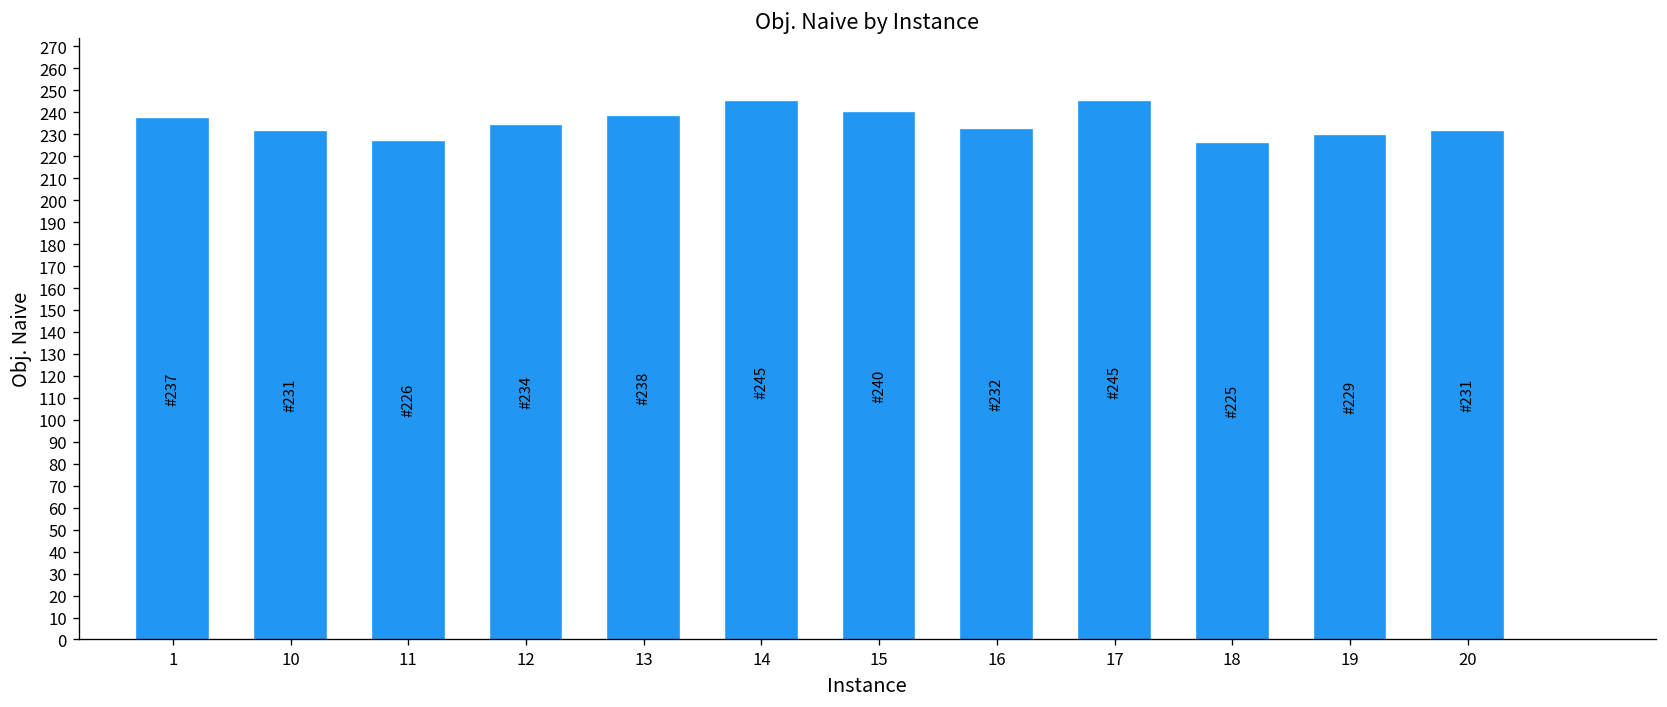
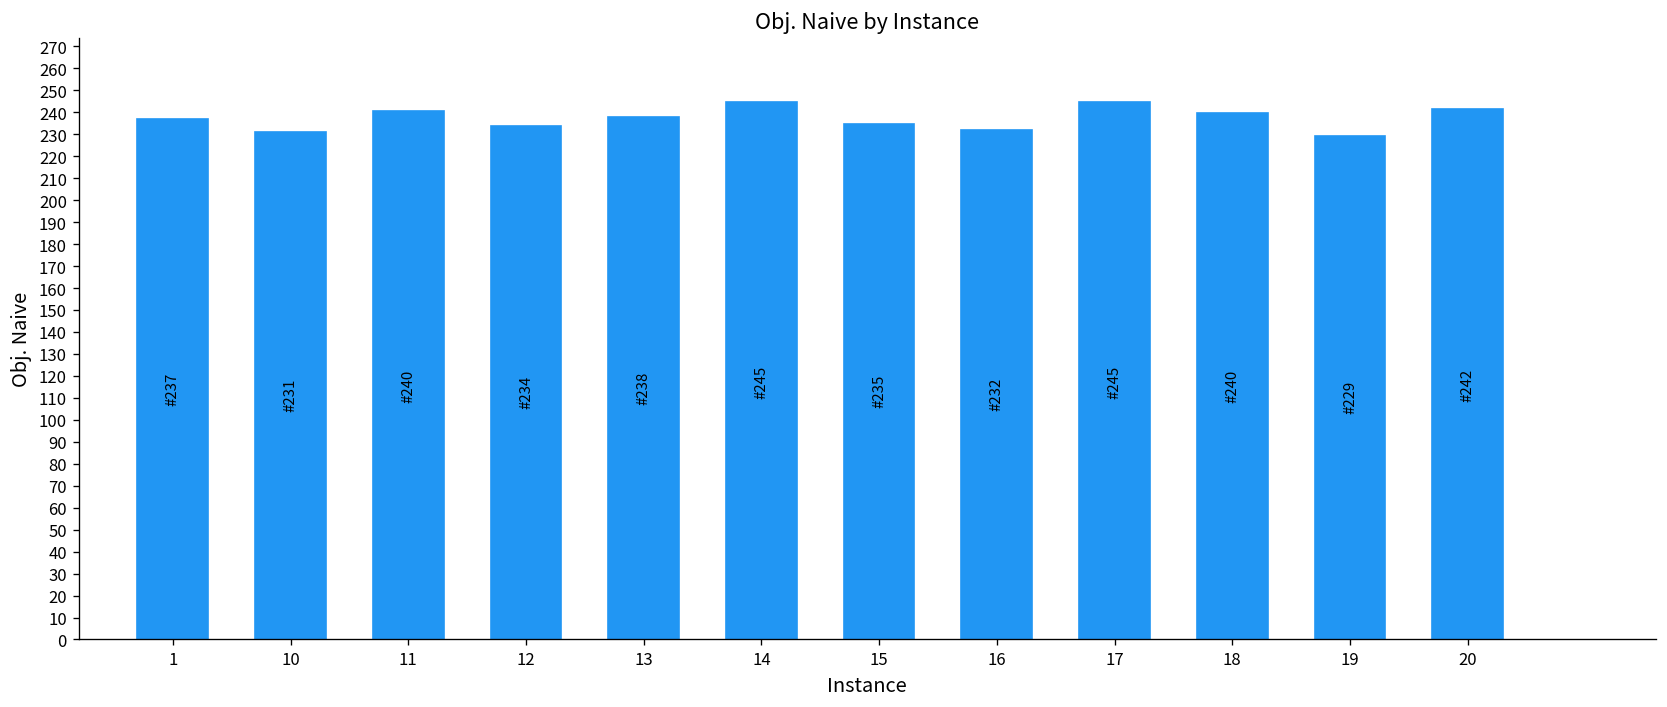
  {
    "1": 237,
    "10": 231,
-   "11": 226,
+   "11": 240,
    "12": 234,
    "13": 238,
    "14": 245,
-   "15": 240,
+   "15": 235,
    "16": 232,
    "17": 245,
-   "18": 225,
+   "18": 240,
    "19": 229,
-   "20": 231
+   "20": 242
  }
